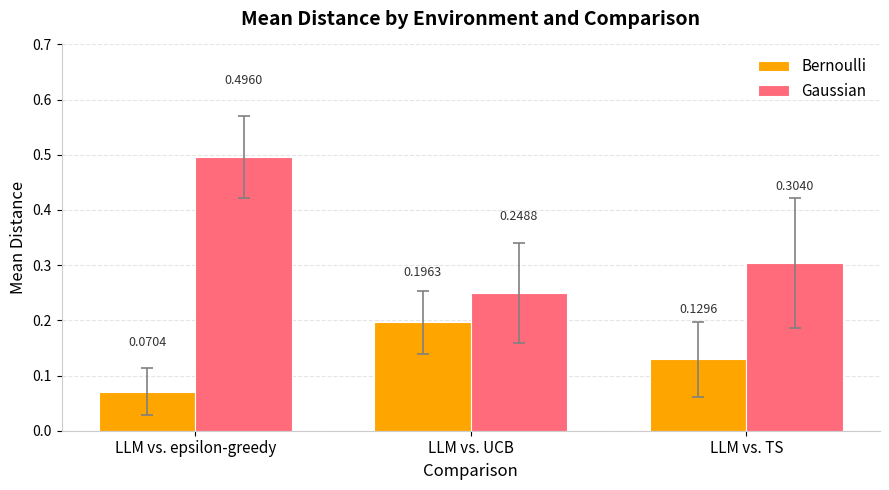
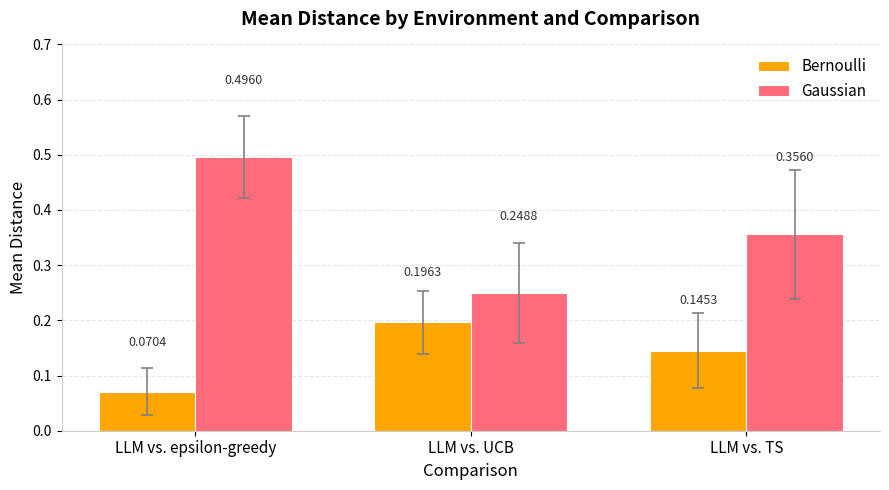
  {
    "Bernoulli": {
-     "LLM vs. TS": 0.1296
+     "LLM vs. TS": 0.1453
    },
    "Gaussian": {
-     "LLM vs. TS": 0.3040
+     "LLM vs. TS": 0.3560
    }
  }
